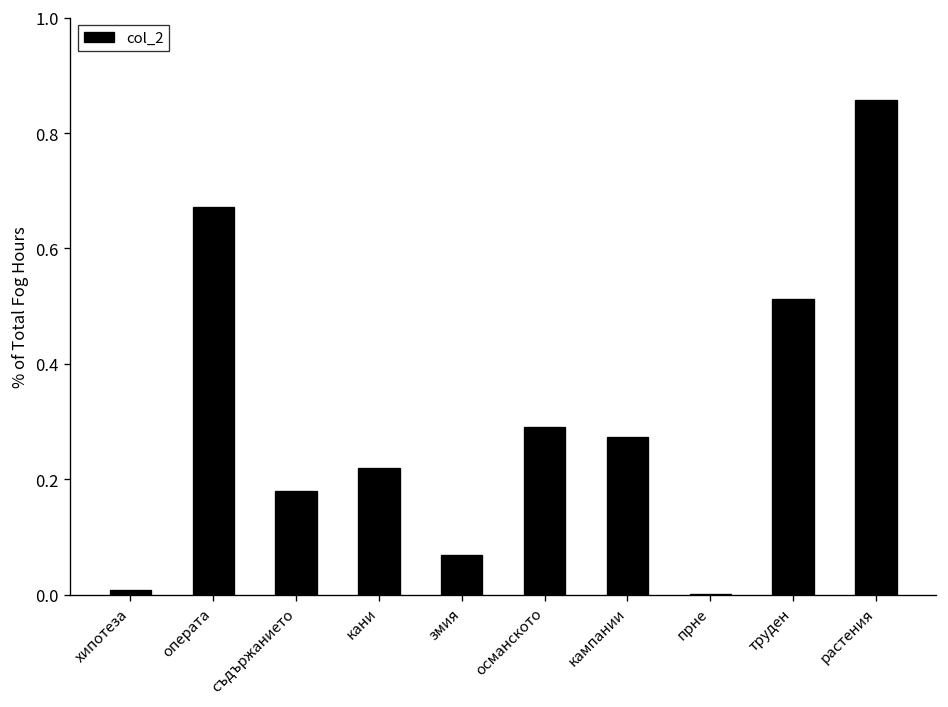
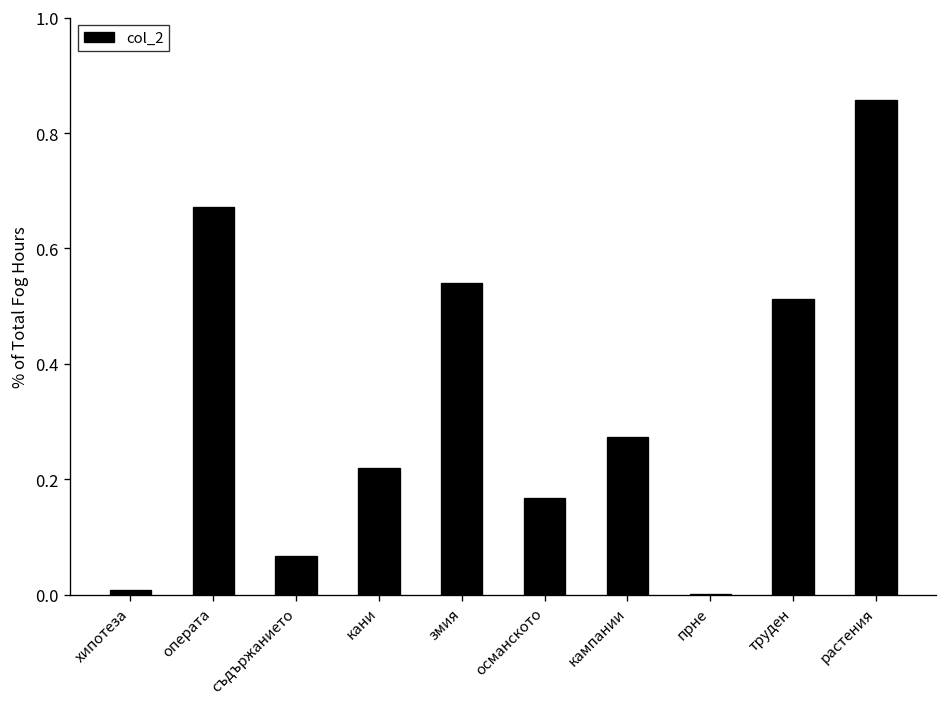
  {
    "хипотеза": 0.01,
    "операта": 0.67,
-   "съдържанието": 0.18,
+   "съдържанието": 0.07,
    "кани": 0.22,
-   "змия": 0.07,
-   "османското": 0.29,
+   "змия": 0.54,
+   "османското": 0.17,
    "кампании": 0.27,
    "труден": 0.51,
    "растения": 0.86
  }
